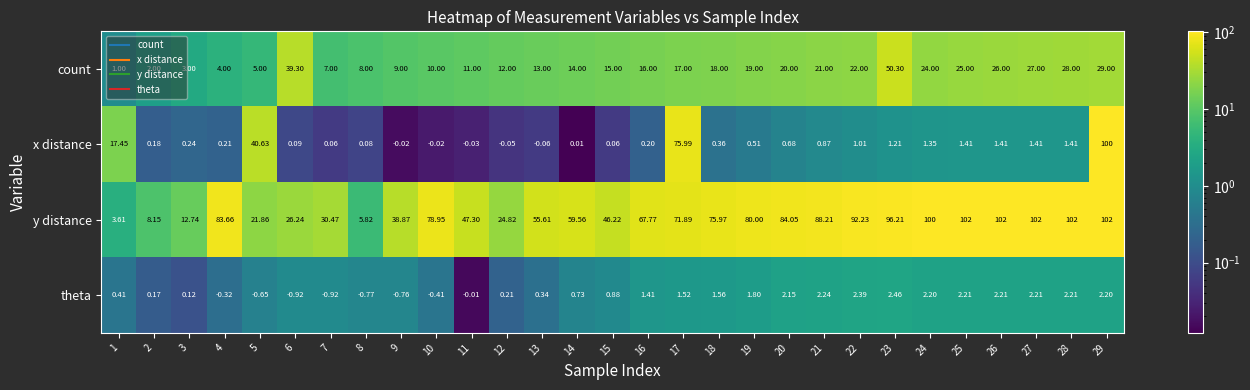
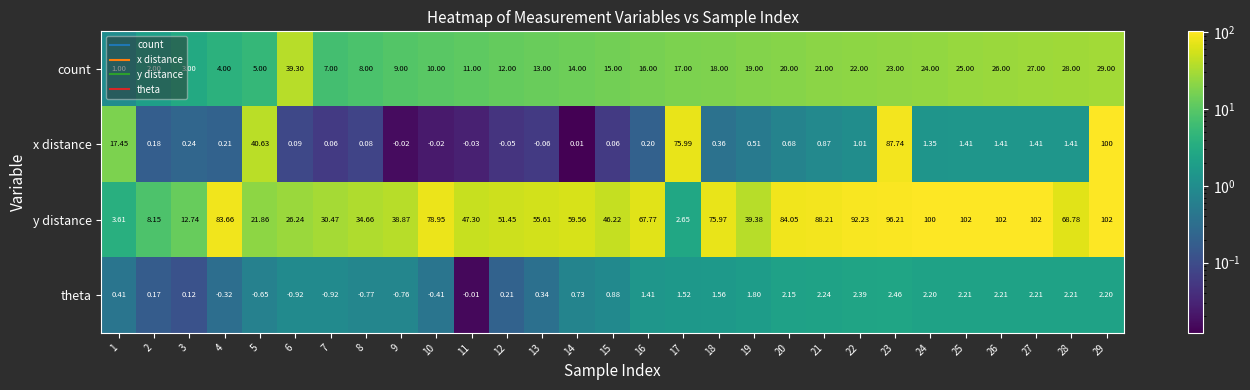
  {
    "count": {
      "4": 4.00,
      "5": 5.00,
      "6": 39.30,
      "7": 7.00,
      "8": 8.00,
      "9": 9.00,
      "10": 10.00,
      "11": 11.00,
      "12": 12.00,
      "13": 13.00,
      "14": 14.00,
      "15": 15.00,
      "16": 16.00,
      "17": 17.00,
      "18": 18.00,
      "19": 19.00,
      "20": 20.00,
      "21": 21.00,
      "22": 22.00,
-     "23": 50.30,
+     "23": 23.00,
      "24": 24.00,
      "25": 25.00,
      "26": 26.00,
      "27": 27.00,
      "28": 28.00,
      "29": 29.00
    },
    "x distance": {
      "1": 17.45,
      "2": 0.18,
      "3": 0.24,
      "4": 0.21,
      "5": 40.63,
      "6": 0.09,
      "7": 0.06,
      "8": 0.08,
      "9": -0.02,
      "10": -0.02,
      "11": -0.03,
      "12": -0.05,
      "13": -0.06,
      "14": 0.01,
      "15": 0.06,
      "16": 0.20,
      "17": 75.99,
      "18": 0.36,
      "19": 0.51,
      "20": 0.68,
      "21": 0.87,
      "22": 1.01,
-     "23": 1.21,
+     "23": 87.74,
      "24": 1.35,
      "25": 1.41,
      "26": 1.41,
      "27": 1.41,
      "28": 1.41,
      "29": 100
    },
    "y distance": {
      "1": 3.61,
      "2": 8.15,
      "3": 12.74,
      "4": 83.66,
      "5": 21.86,
      "6": 26.24,
      "7": 30.47,
-     "8": 5.82,
+     "8": 34.66,
      "9": 38.87,
      "10": 78.95,
      "11": 47.30,
-     "12": 24.82,
+     "12": 51.45,
      "13": 55.61,
      "14": 59.56,
      "15": 46.22,
      "16": 67.77,
-     "17": 71.89,
+     "17": 2.65,
      "18": 75.97,
-     "19": 80.00,
+     "19": 39.38,
      "20": 84.05,
      "21": 88.21,
      "22": 92.23,
      "23": 96.21,
      "24": 100,
      "25": 102,
      "26": 102,
      "27": 102,
-     "28": 102,
+     "28": 68.78,
      "29": 102
    },
    "theta": {
      "1": 0.41,
      "2": 0.17,
      "3": 0.12,
      "4": -0.32,
      "5": -0.65,
      "6": -0.92,
      "7": -0.92,
      "8": -0.77,
      "9": -0.76,
      "10": -0.41,
      "11": -0.01,
      "12": 0.21,
      "13": 0.34,
      "14": 0.73,
      "15": 0.88,
      "16": 1.41,
      "17": 1.52,
      "18": 1.56,
      "19": 1.80,
      "20": 2.15,
      "21": 2.24,
      "22": 2.39,
      "23": 2.46,
      "24": 2.20,
      "25": 2.21,
      "26": 2.21,
      "27": 2.21,
      "28": 2.21,
      "29": 2.20
    }
  }
